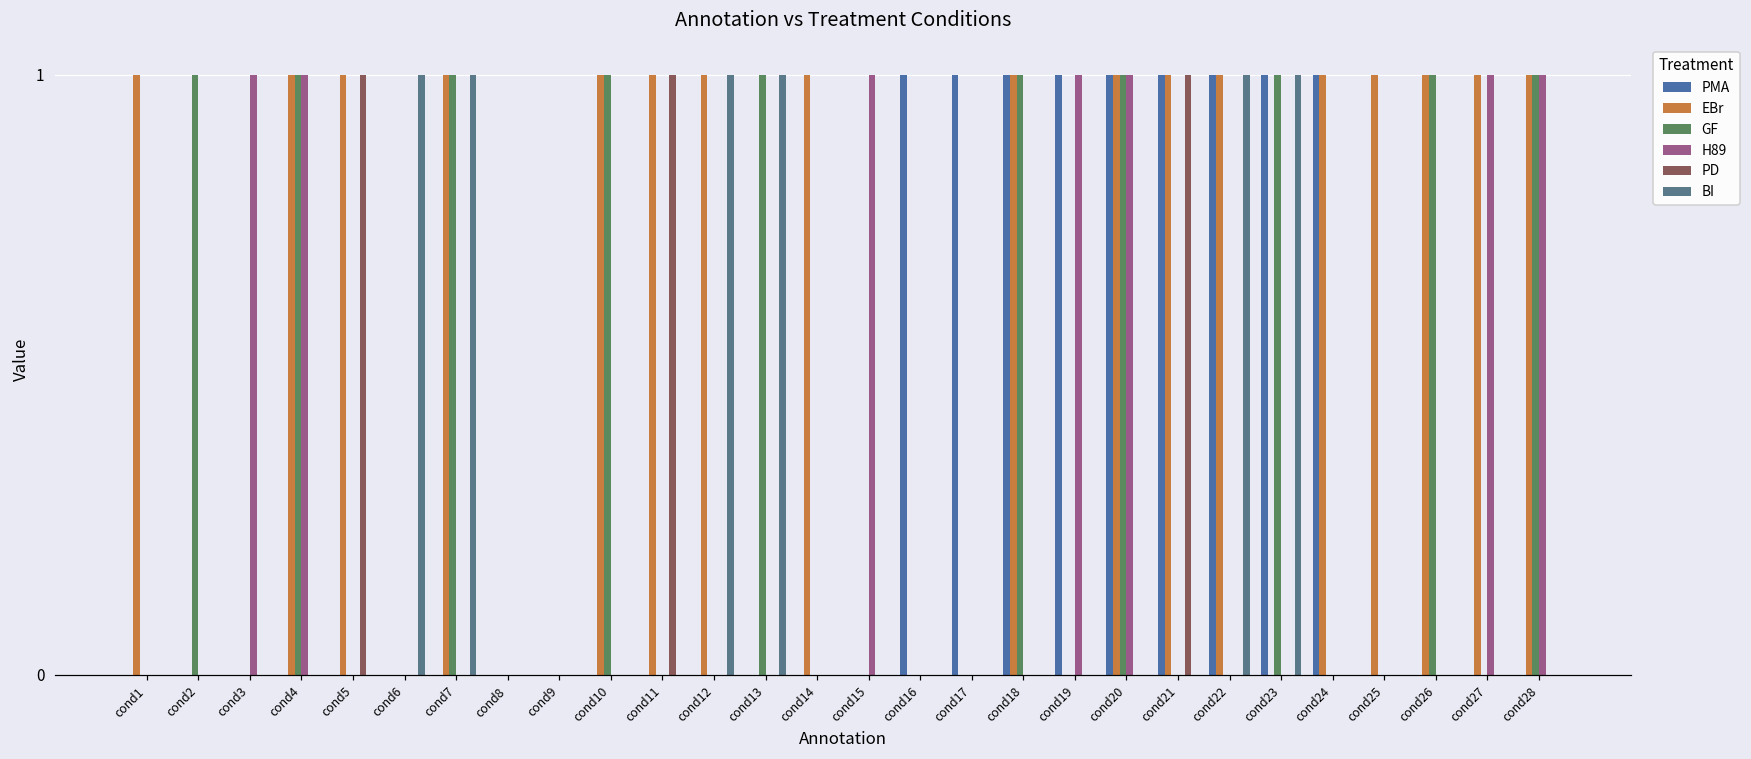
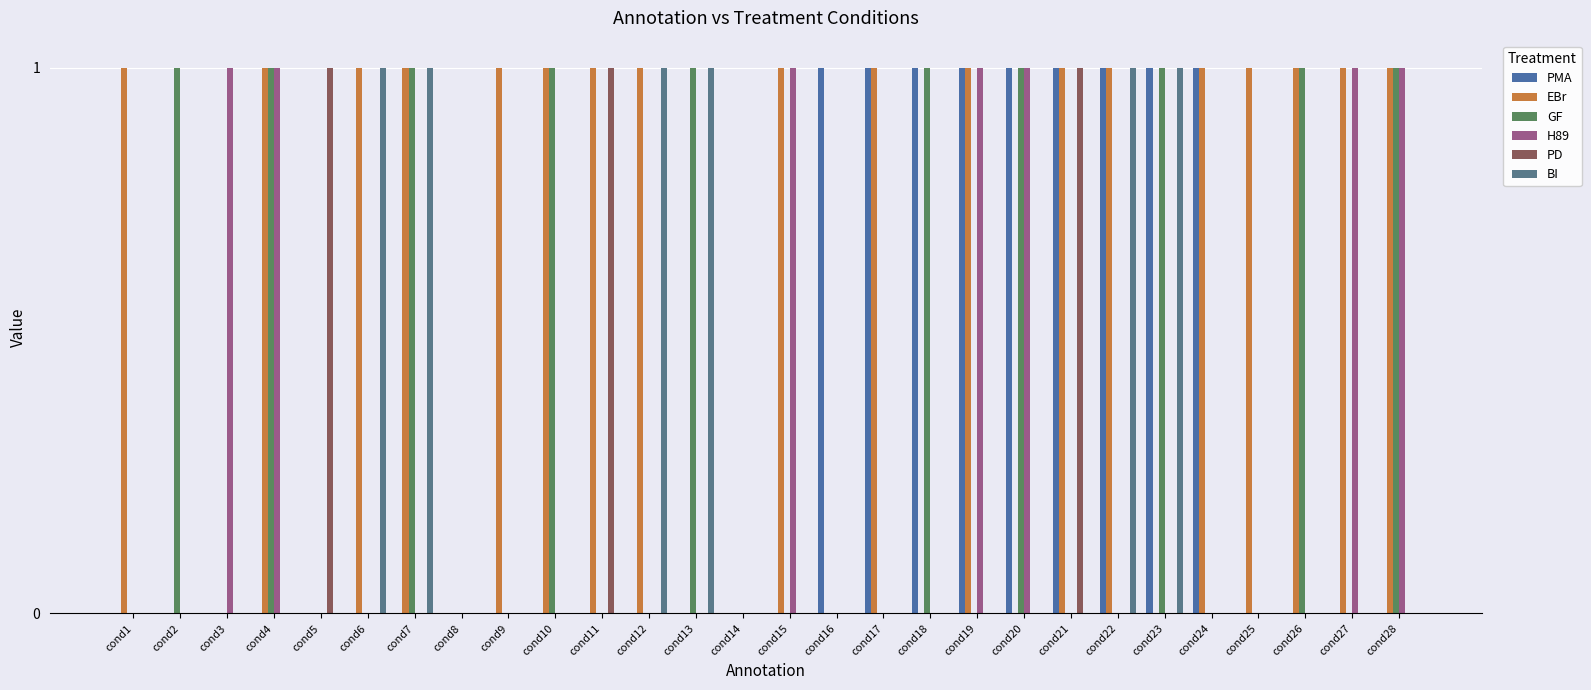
  {
    "EBr": {
      "cond1": 1,
      "cond2": 0,
      "cond3": 0,
      "cond4": 1,
-     "cond5": 1,
-     "cond6": 0,
+     "cond5": 0,
+     "cond6": 1,
      "cond7": 1,
      "cond8": 0,
-     "cond9": 0,
+     "cond9": 1,
      "cond10": 1,
      "cond11": 1,
      "cond12": 1,
      "cond13": 0,
-     "cond14": 1,
-     "cond15": 0,
+     "cond14": 0,
+     "cond15": 1,
      "cond16": 0,
-     "cond17": 0,
-     "cond18": 1,
-     "cond19": 0,
-     "cond20": 1,
+     "cond17": 1,
+     "cond18": 0,
+     "cond19": 1,
+     "cond20": 0,
      "cond21": 1,
      "cond22": 1,
      "cond23": 0,
      "cond24": 1,
      "cond25": 1,
      "cond26": 1,
      "cond27": 1,
      "cond28": 1
    }
  }
